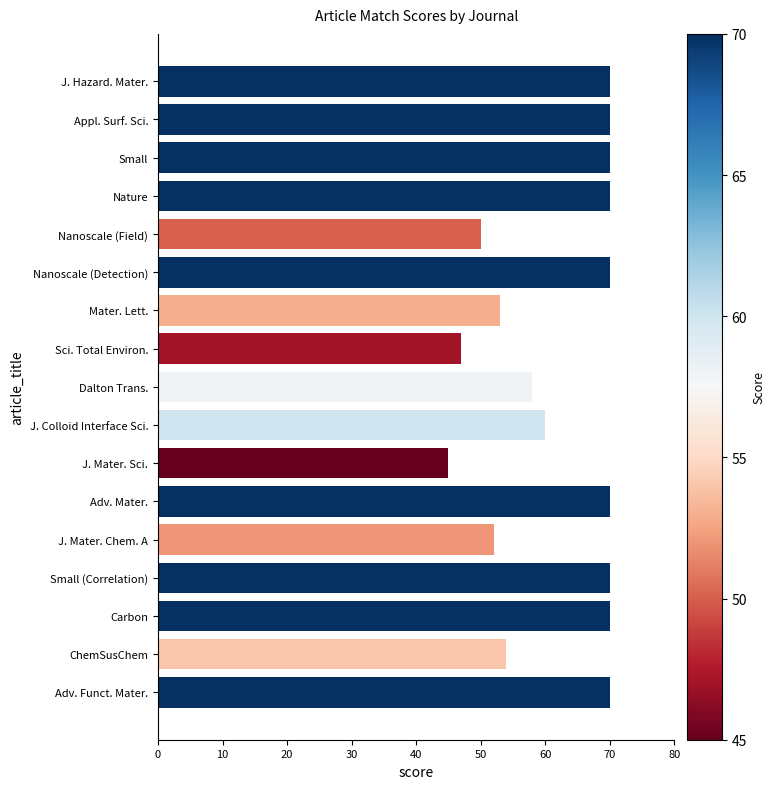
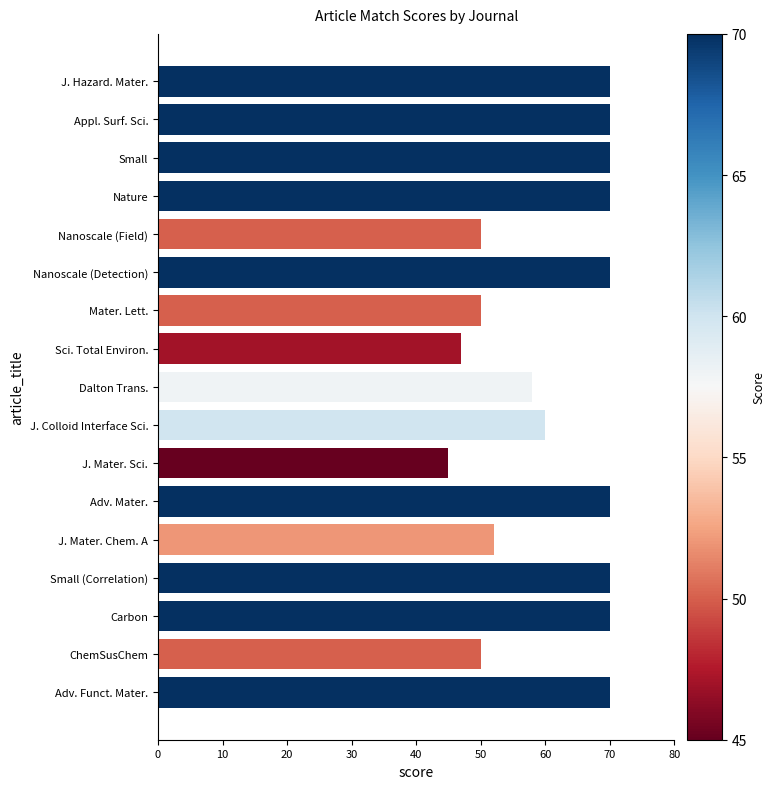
  {
    "J. Hazard. Mater.": 70,
    "Appl. Surf. Sci.": 70,
    "Small": 70,
    "Nature": 70,
    "Nanoscale (Field)": 50,
    "Nanoscale (Detection)": 70,
-   "Mater. Lett.": 53,
+   "Mater. Lett.": 50,
    "Sci. Total Environ.": 47,
    "Dalton Trans.": 58,
    "J. Colloid Interface Sci.": 60,
    "J. Mater. Sci.": 45,
    "Adv. Mater.": 70,
    "J. Mater. Chem. A": 52,
    "Small (Correlation)": 70,
    "Carbon": 70,
-   "ChemSusChem": 54,
+   "ChemSusChem": 50,
    "Adv. Funct. Mater.": 70
  }
